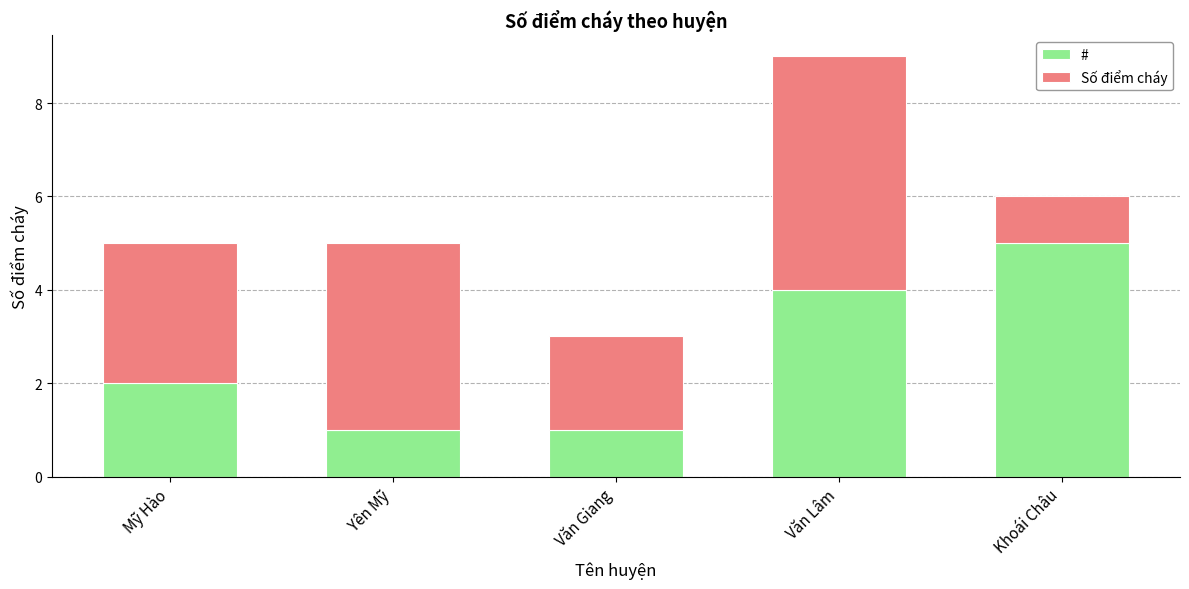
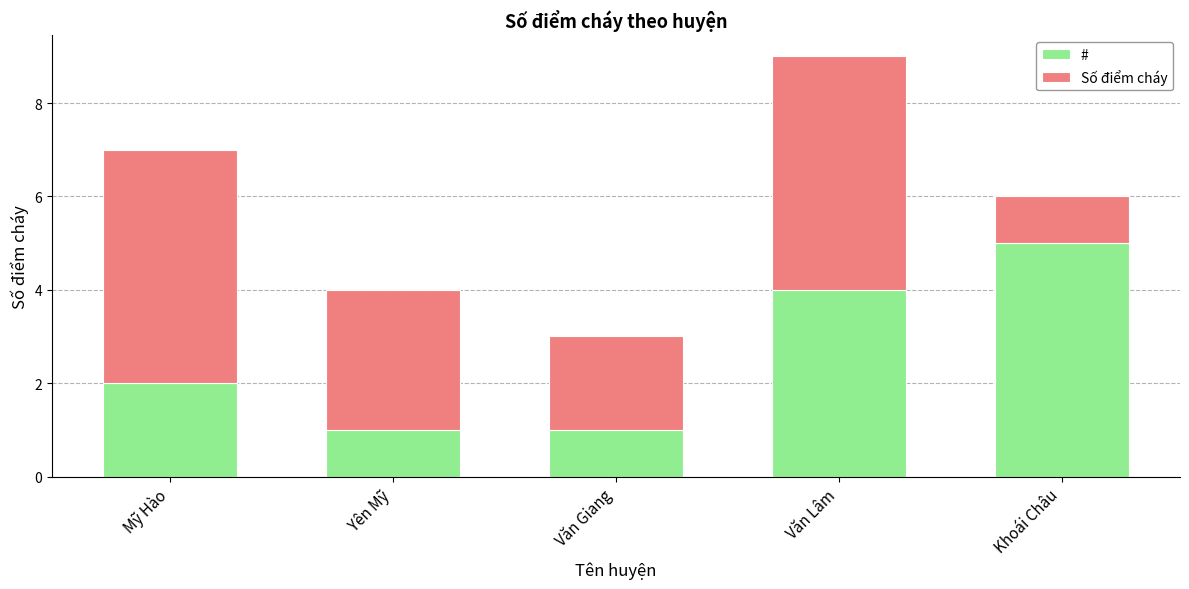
  {
    "#": {
      "Mỹ Hào": 2,
      "Yên Mỹ": 1,
      "Văn Giang": 1,
      "Văn Lâm": 4,
      "Khoái Châu": 5
    },
    "Số điểm cháy": {
-     "Mỹ Hào": 3,
-     "Yên Mỹ": 4,
+     "Mỹ Hào": 5,
+     "Yên Mỹ": 3,
      "Văn Giang": 2,
      "Văn Lâm": 5,
      "Khoái Châu": 1
    }
  }
